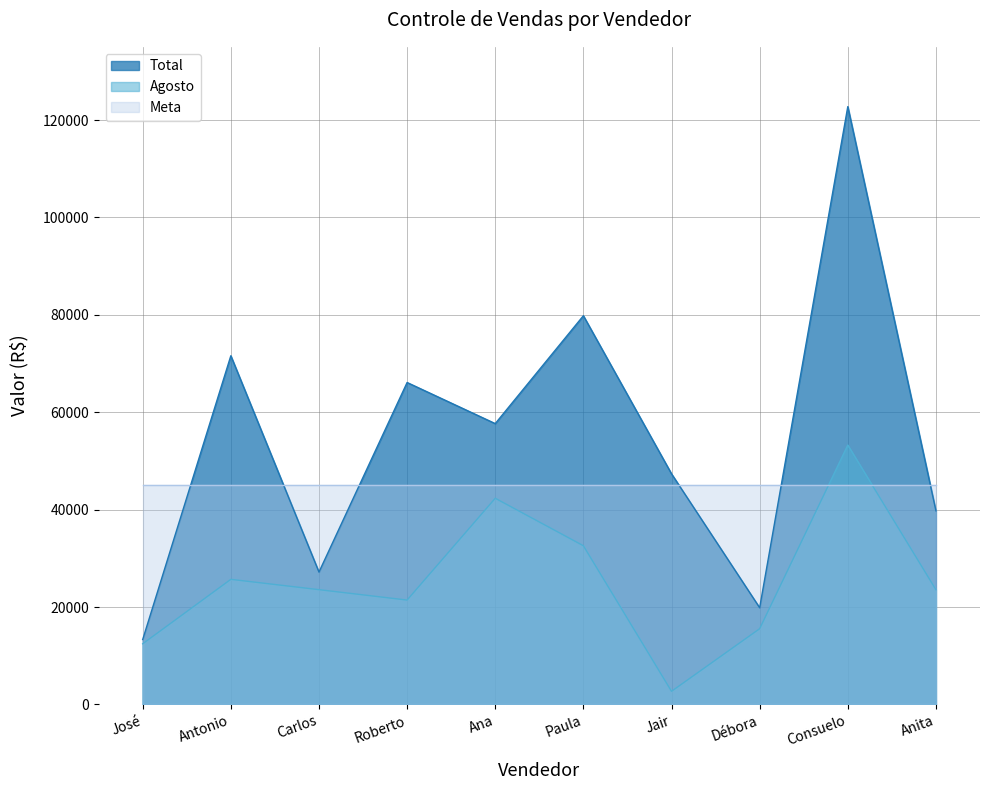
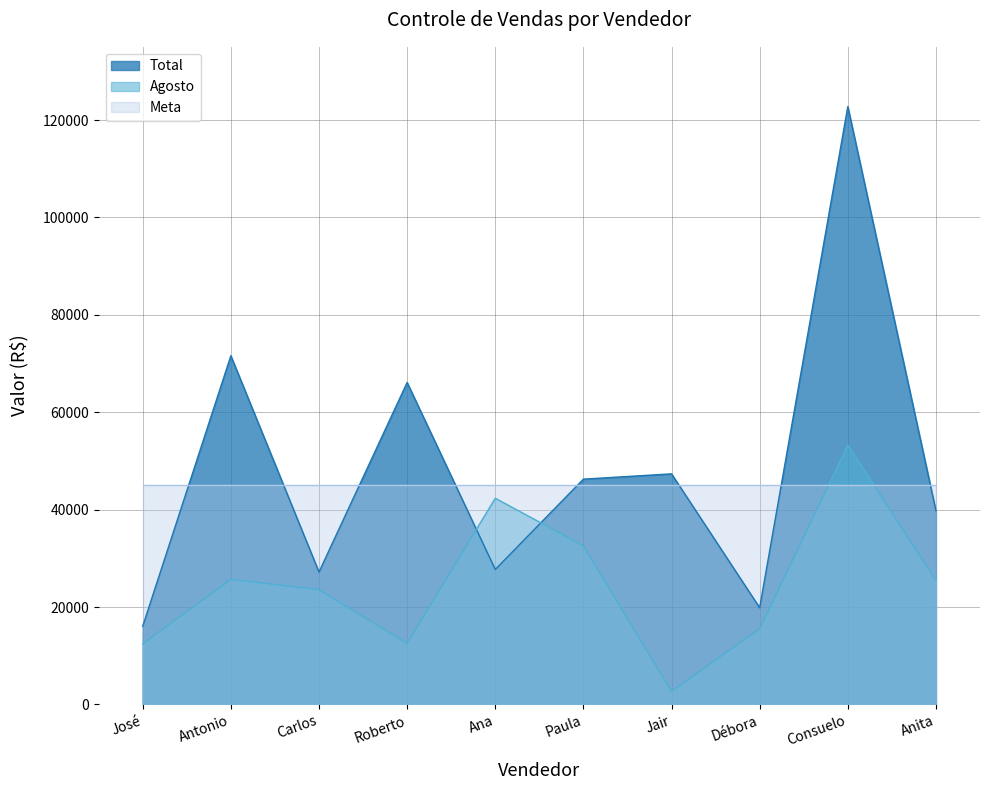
  {
    "Total": {
-     "José": 13000,
+     "José": 16000,
      "Antonio": 72000,
      "Carlos": 27000,
      "Roberto": 66000,
-     "Ana": 58000,
-     "Paula": 80000,
+     "Ana": 28000,
+     "Paula": 46000,
      "Jair": 47000,
      "Débora": 20000,
      "Consuelo": 123000,
      "Anita": 40000
    },
    "Agosto": {
      "José": 12000,
      "Antonio": 26000,
      "Carlos": 24000,
-     "Roberto": 21000,
+     "Roberto": 13000,
      "Ana": 42000,
      "Paula": 33000,
      "Jair": 3000,
      "Débora": 16000,
      "Consuelo": 53000,
-     "Anita": 24000
+     "Anita": 26000
    },
    "Meta": {
      "José": 45000,
      "Antonio": 45000,
      "Carlos": 45000,
      "Roberto": 45000,
      "Ana": 45000,
      "Paula": 45000,
      "Jair": 45000,
      "Débora": 45000,
      "Consuelo": 45000,
      "Anita": 45000
    }
  }
